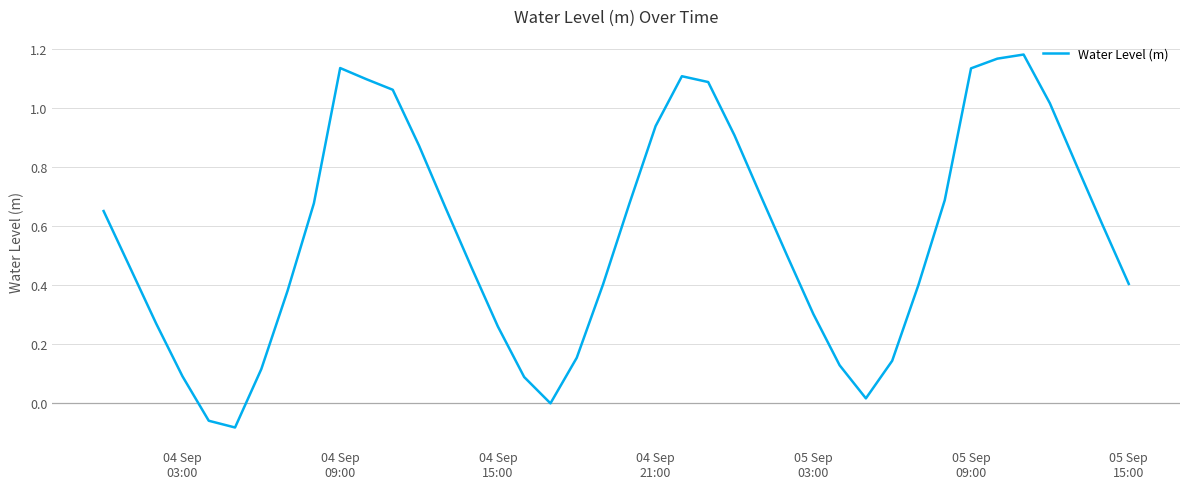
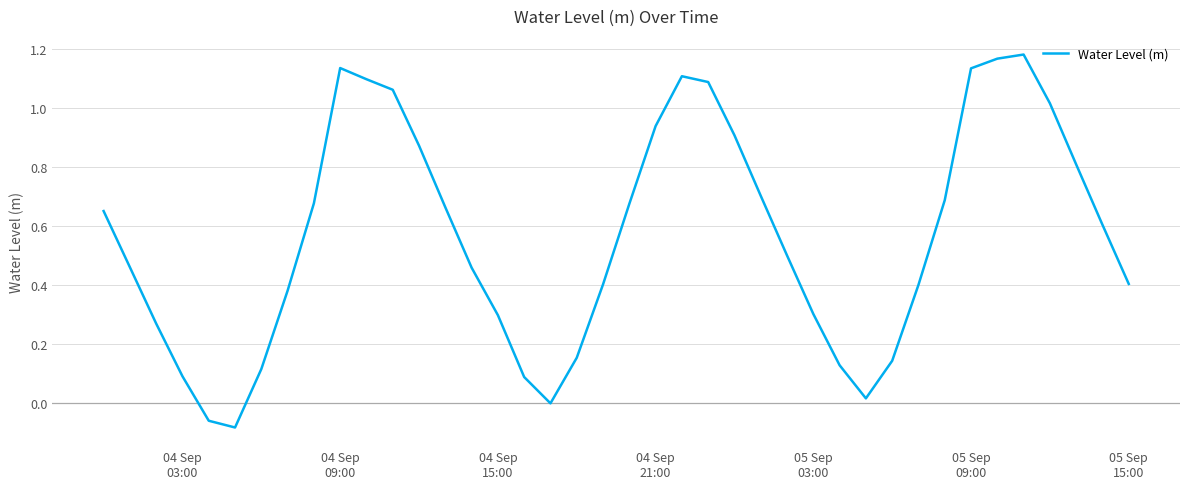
  {
    "04 Sep 03:00": 0.09,
    "04 Sep 09:00": 1.14,
-   "04 Sep 15:00": 0.26,
+   "04 Sep 15:00": 0.30,
    "04 Sep 21:00": 0.94,
    "05 Sep 03:00": 0.30,
    "05 Sep 09:00": 1.13,
    "05 Sep 15:00": 0.40
  }
